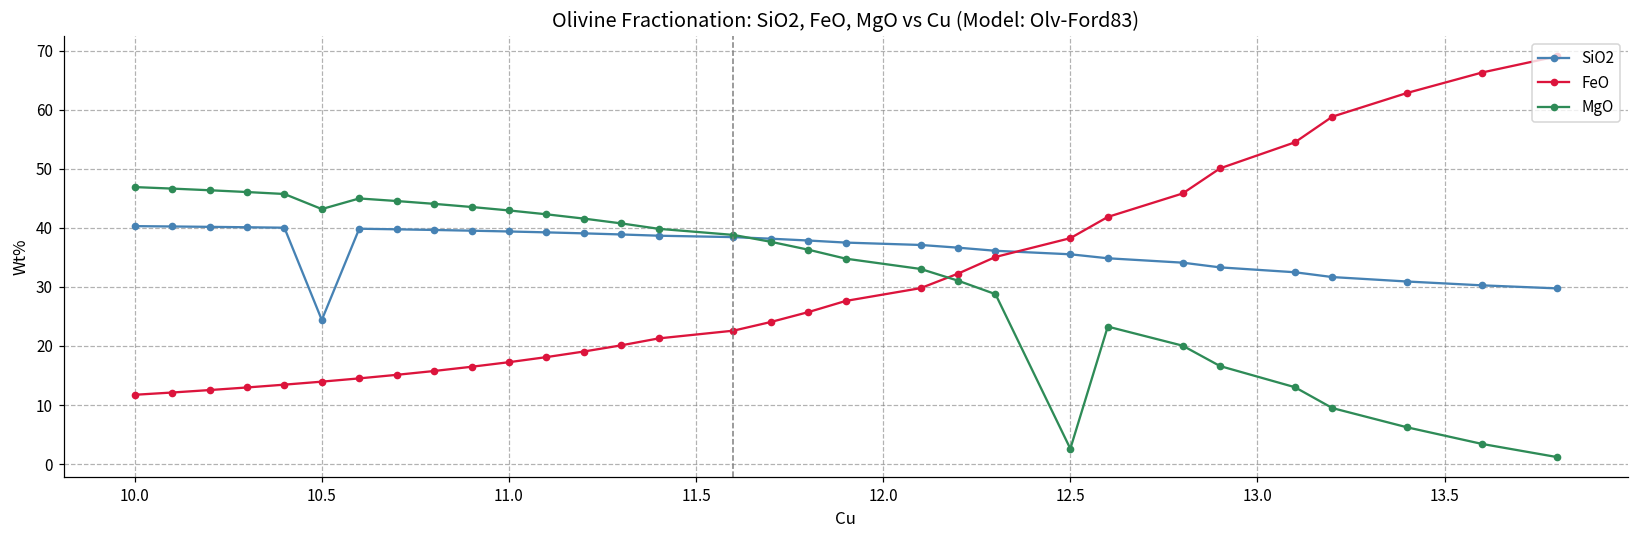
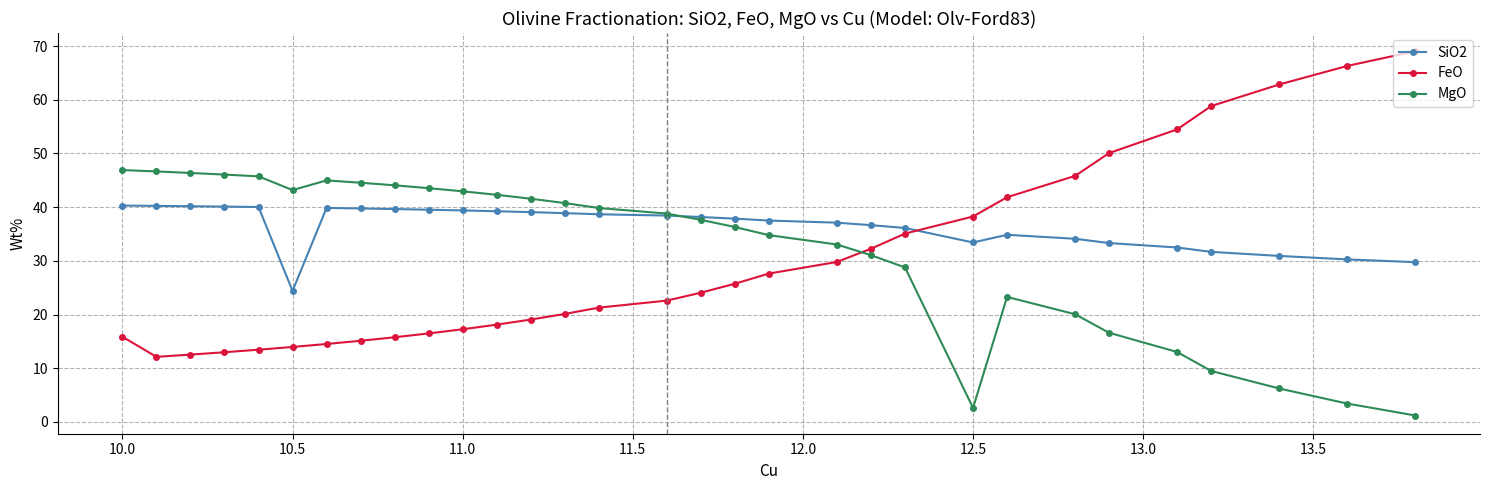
  {
    "SiO2": {
      "10.0": 40,
      "10.5": 24,
      "11.0": 39,
-     "12.5": 36
+     "12.5": 33
    },
    "FeO": {
-     "10.0": 12,
+     "10.0": 16,
      "10.5": 14,
      "11.0": 17,
      "12.5": 38
    },
    "MgO": {
      "10.0": 47,
      "10.5": 43,
      "11.0": 43,
      "12.5": 3
    }
  }
